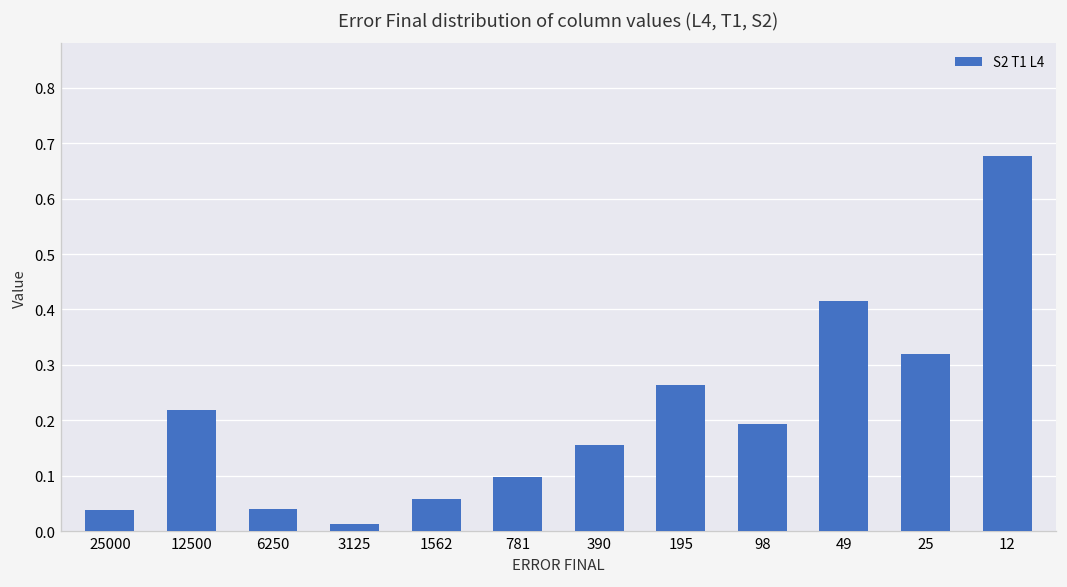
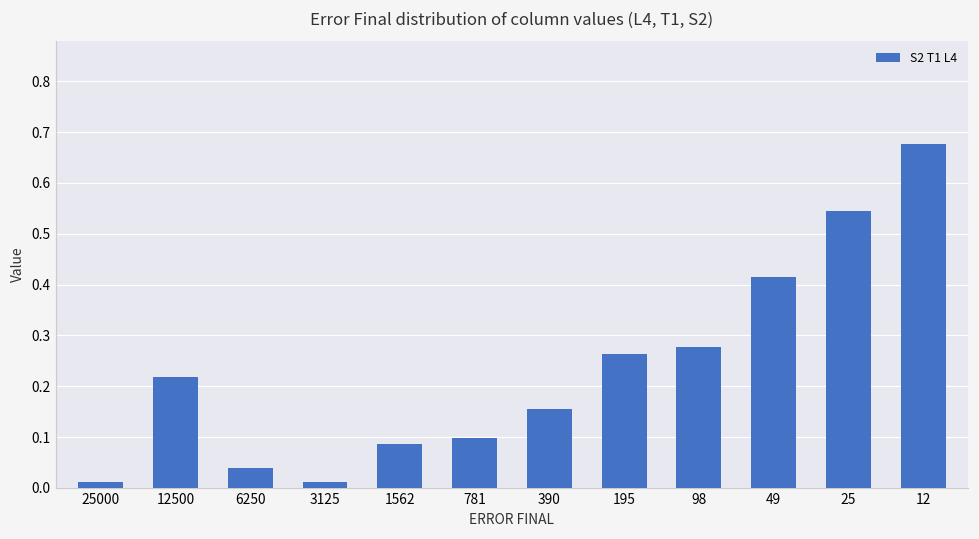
  {
-   "25000": 0.04,
+   "25000": 0.01,
    "12500": 0.22,
    "6250": 0.04,
    "3125": 0.01,
-   "1562": 0.06,
+   "1562": 0.09,
    "781": 0.10,
    "390": 0.16,
    "195": 0.26,
-   "98": 0.19,
+   "98": 0.28,
    "49": 0.42,
-   "25": 0.32,
+   "25": 0.55,
    "12": 0.68
  }
